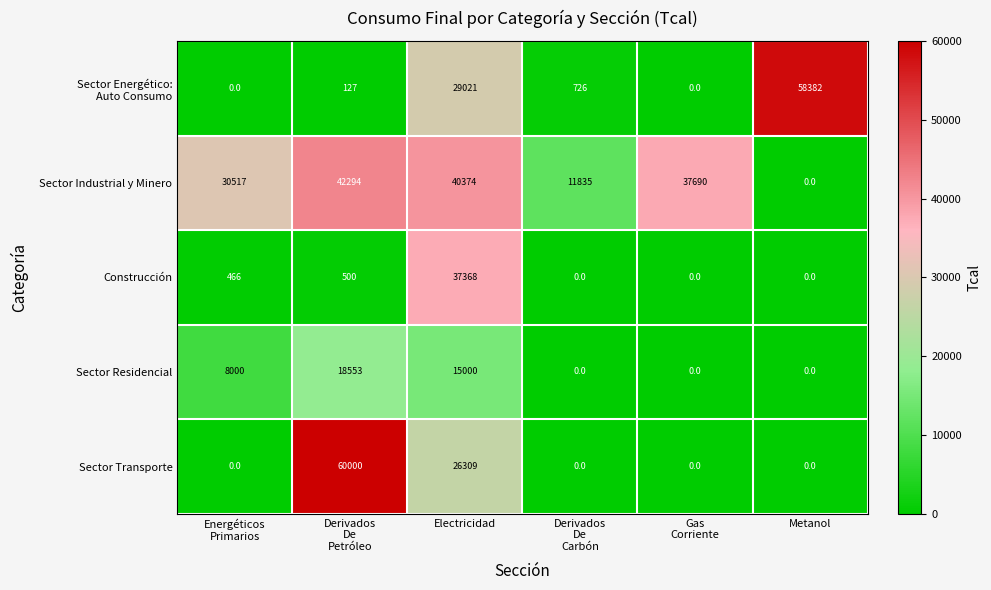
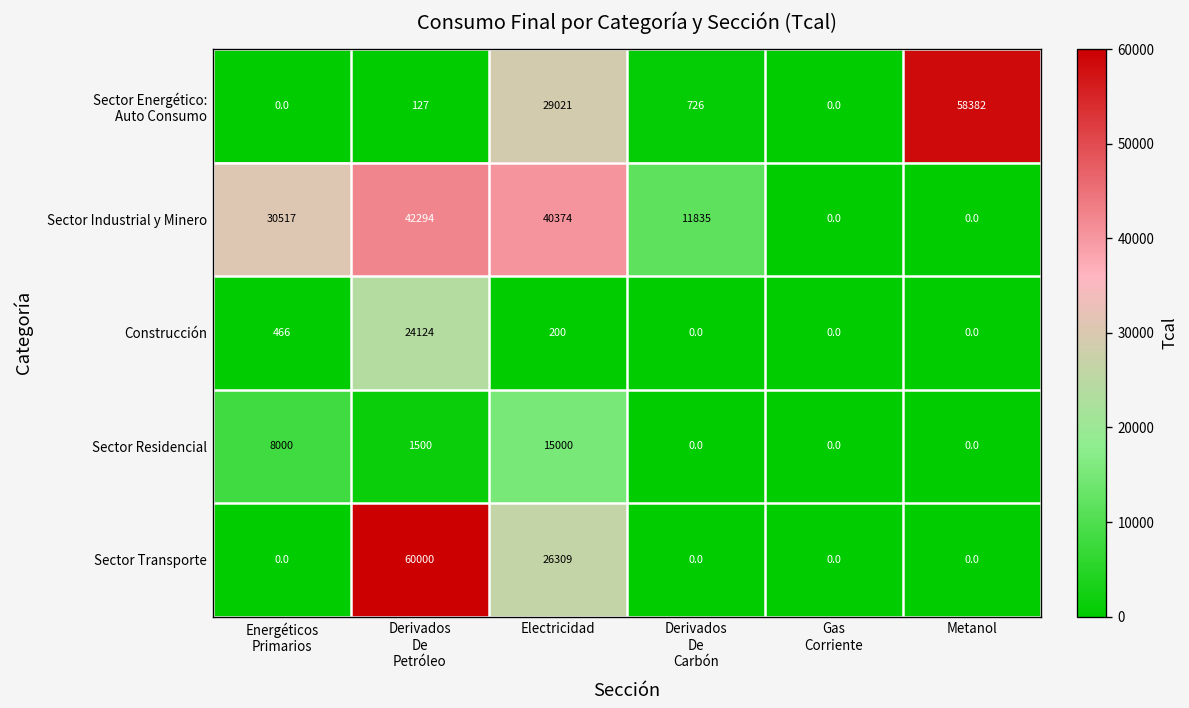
  {
    "Sector Energético: Auto Consumo": {
      "Energéticos Primarios": 0.0,
      "Derivados De Petróleo": 127,
      "Electricidad": 29021,
      "Derivados De Carbón": 726,
      "Gas Corriente": 0.0,
      "Metanol": 58382
    },
    "Sector Industrial y Minero": {
      "Energéticos Primarios": 30517,
      "Derivados De Petróleo": 42294,
      "Electricidad": 40374,
      "Derivados De Carbón": 11835,
-     "Gas Corriente": 37690,
+     "Gas Corriente": 0.0,
      "Metanol": 0.0
    },
    "Construcción": {
      "Energéticos Primarios": 466,
-     "Derivados De Petróleo": 500,
-     "Electricidad": 37368,
+     "Derivados De Petróleo": 24124,
+     "Electricidad": 200,
      "Derivados De Carbón": 0.0,
      "Gas Corriente": 0.0,
      "Metanol": 0.0
    },
    "Sector Residencial": {
      "Energéticos Primarios": 8000,
-     "Derivados De Petróleo": 18553,
+     "Derivados De Petróleo": 1500,
      "Electricidad": 15000,
      "Derivados De Carbón": 0.0,
      "Gas Corriente": 0.0,
      "Metanol": 0.0
    },
    "Sector Transporte": {
      "Energéticos Primarios": 0.0,
      "Derivados De Petróleo": 60000,
      "Electricidad": 26309,
      "Derivados De Carbón": 0.0,
      "Gas Corriente": 0.0,
      "Metanol": 0.0
    }
  }
